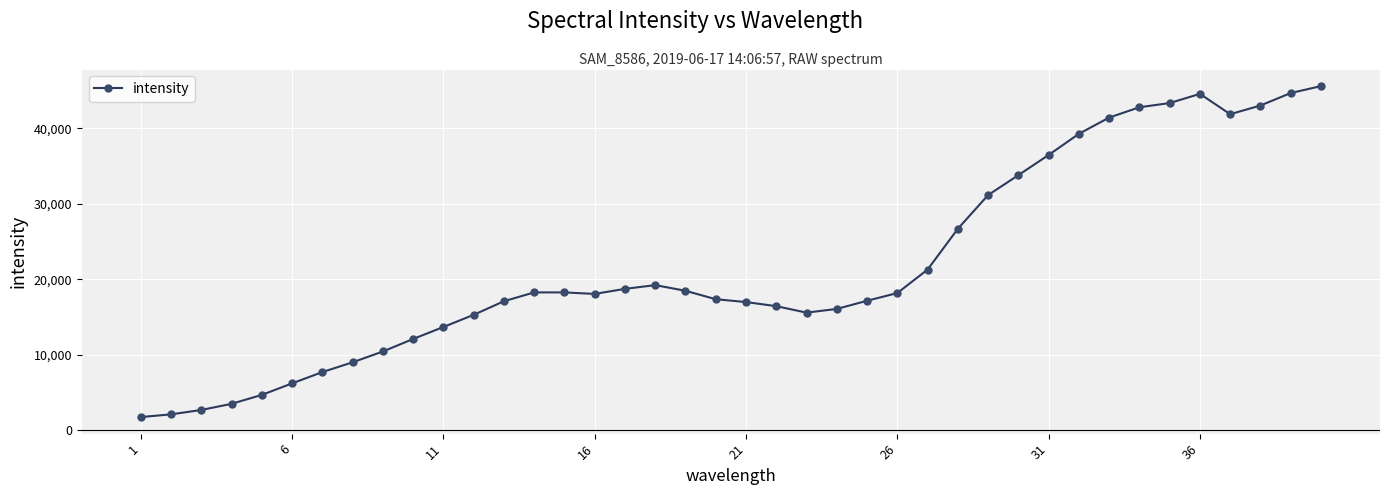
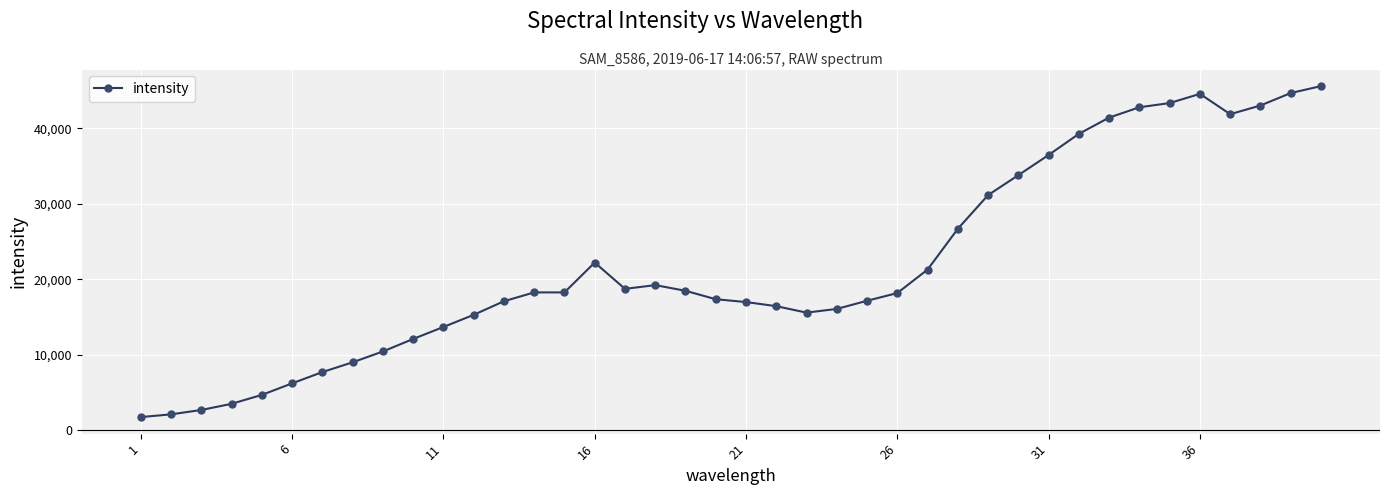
  {
    "1": "2,000",
    "6": "6,000",
    "11": "14,000",
-   "16": "18,000",
+   "16": "22,000",
    "21": "17,000",
    "26": "18,000",
    "31": "36,000",
    "36": "45,000"
  }
